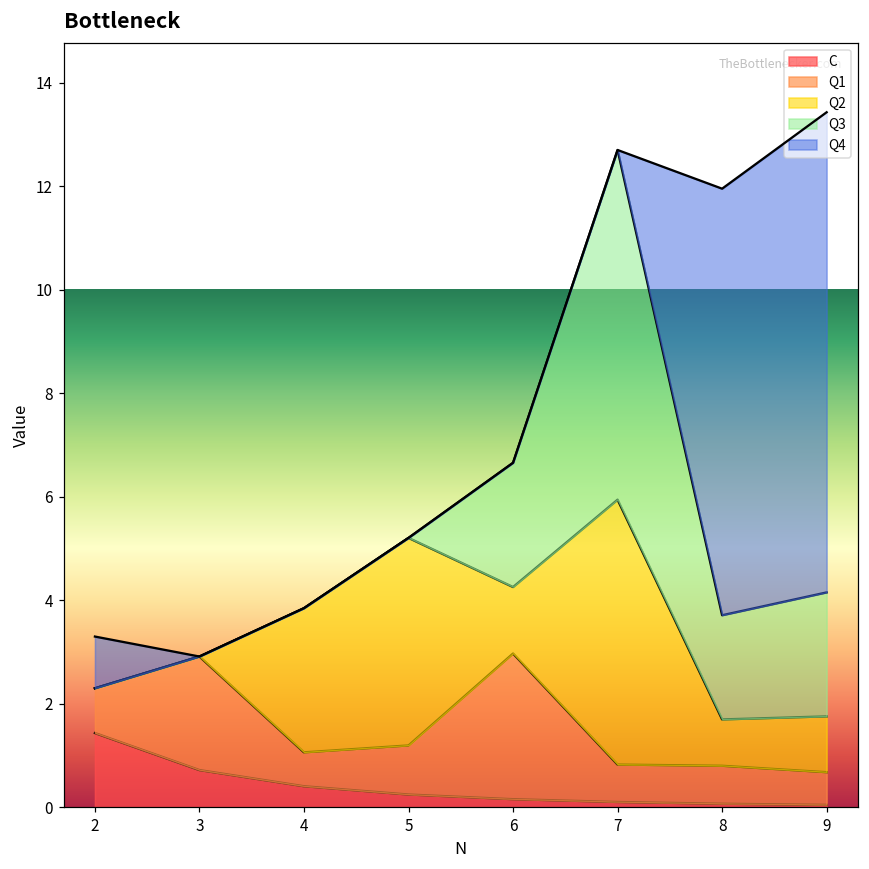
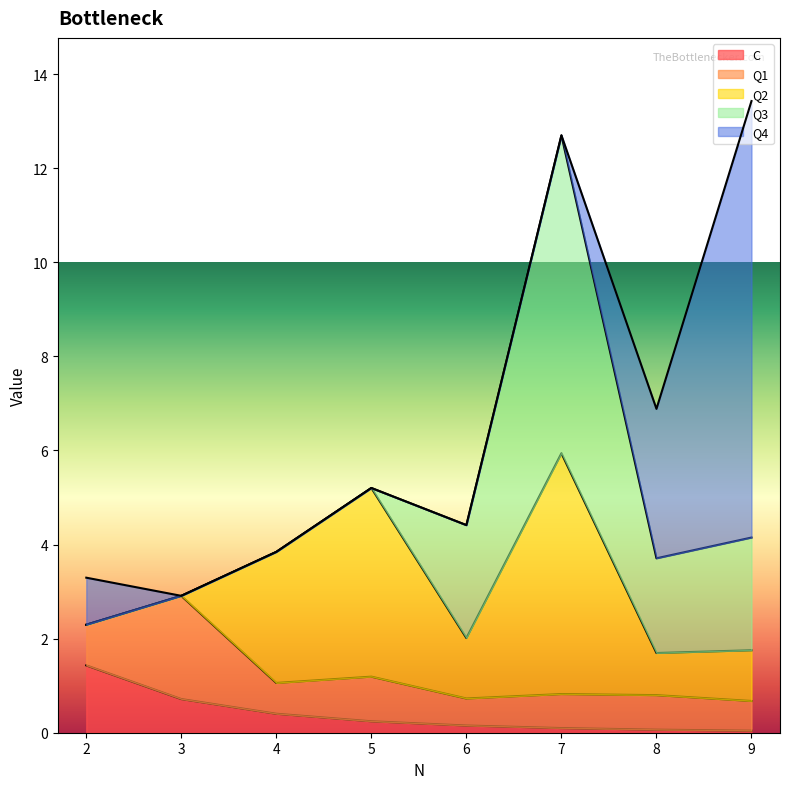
  {
    "C": {
      "2": 1.4,
      "3": 0.7,
      "4": 0.4,
      "5": 0.2,
      "6": 0.2,
      "7": 0.1,
      "8": 0.1,
      "9": 0.0
    },
    "Q1": {
      "4": 0.7,
      "5": 0.9,
-     "6": 2.8,
+     "6": 0.6,
      "7": 0.7,
      "8": 0.7,
      "9": 0.6
    },
    "Q2": {
      "6": 1.3,
      "7": 5.1,
      "8": 0.9,
      "9": 1.1
    },
    "Q3": {
      "8": 2.0,
      "9": 2.4
    },
    "Q4": {
      "2": 1.0,
-     "8": 8.2
+     "8": 3.2
    }
  }
